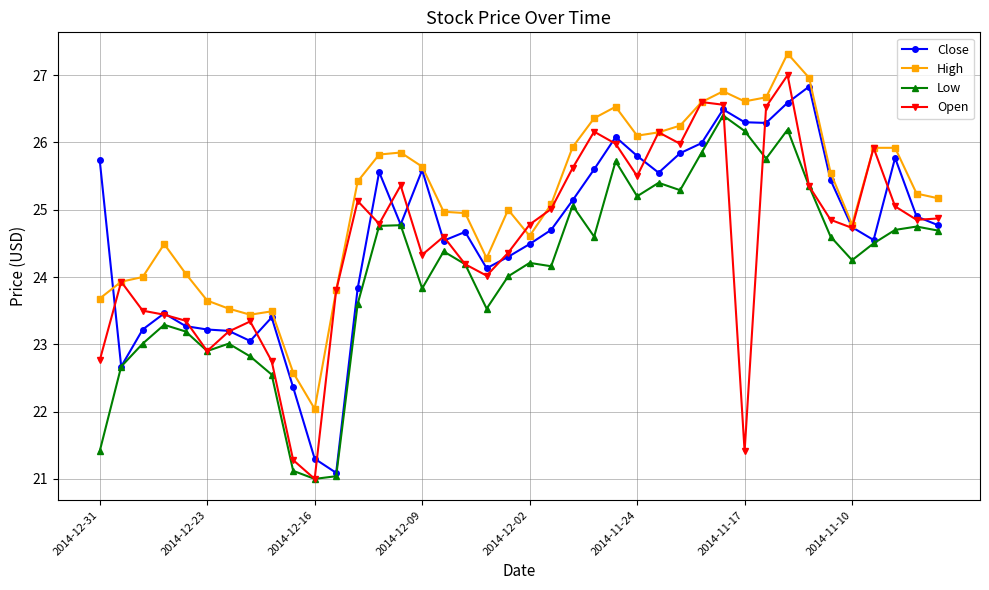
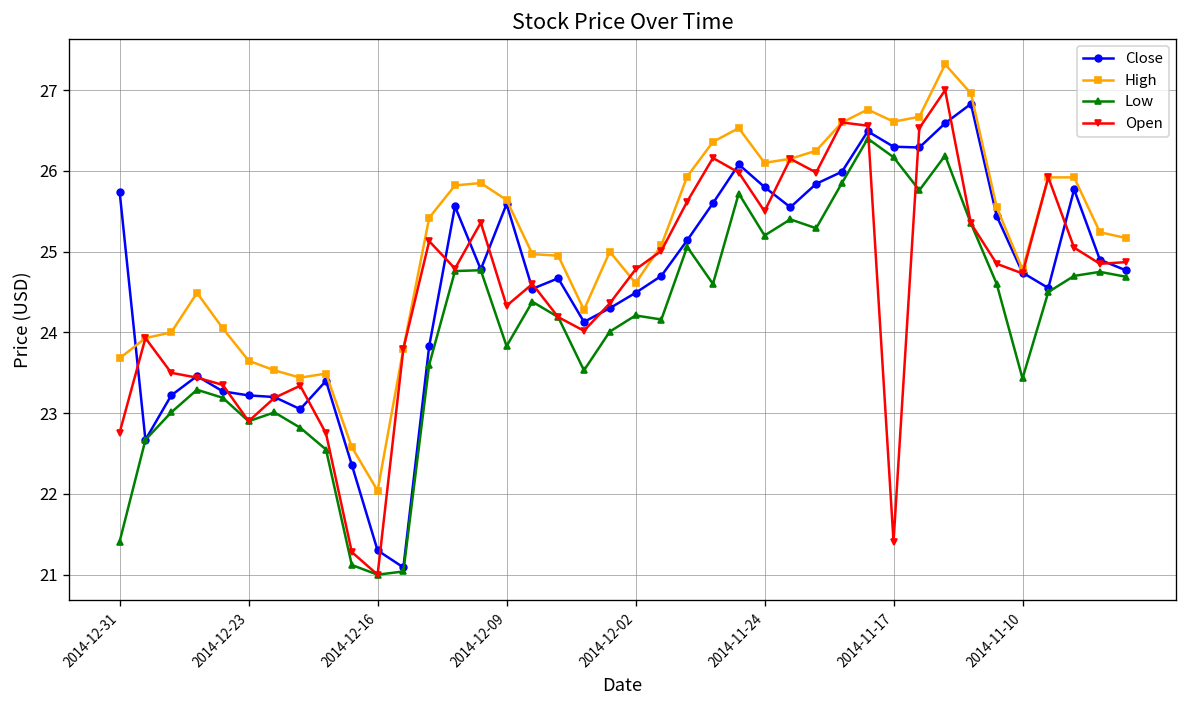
  {
    "Close": {
      "2014-12-31": 25.7,
      "2014-12-23": 23.2,
      "2014-12-16": 21.3,
      "2014-12-09": 25.6,
      "2014-12-02": 24.5,
      "2014-11-24": 25.8,
      "2014-11-17": 26.3
    },
    "High": {
      "2014-12-31": 23.7,
      "2014-12-23": 23.7,
      "2014-12-16": 22.0,
      "2014-12-09": 25.6,
      "2014-12-02": 24.6,
      "2014-11-24": 26.1,
      "2014-11-17": 26.6,
      "2014-11-10": 24.8
    },
    "Low": {
      "2014-12-31": 21.4,
      "2014-12-09": 23.8,
      "2014-12-02": 24.2,
      "2014-11-24": 25.2,
      "2014-11-17": 26.2,
-     "2014-11-10": 24.3
+     "2014-11-10": 23.4
    },
    "Open": {
      "2014-12-31": 22.8,
      "2014-12-09": 24.3,
      "2014-12-02": 24.8,
      "2014-11-24": 25.5,
      "2014-11-17": 21.4
    }
  }
